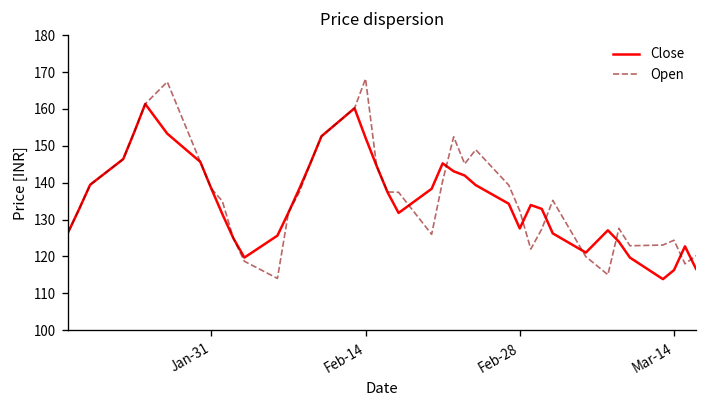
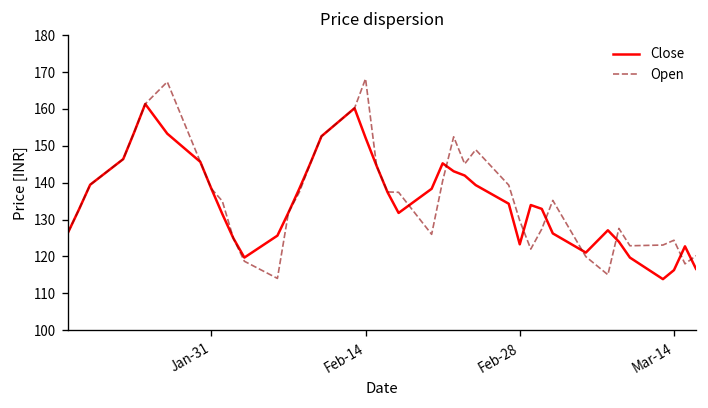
  {
    "Close": {
      "Feb-14": 152,
-     "Feb-28": 128,
+     "Feb-28": 123,
      "Mar-14": 116
    },
    "Open": {
      "Feb-14": 168,
-     "Feb-28": 132,
+     "Feb-28": 130,
      "Mar-14": 124
    }
  }
